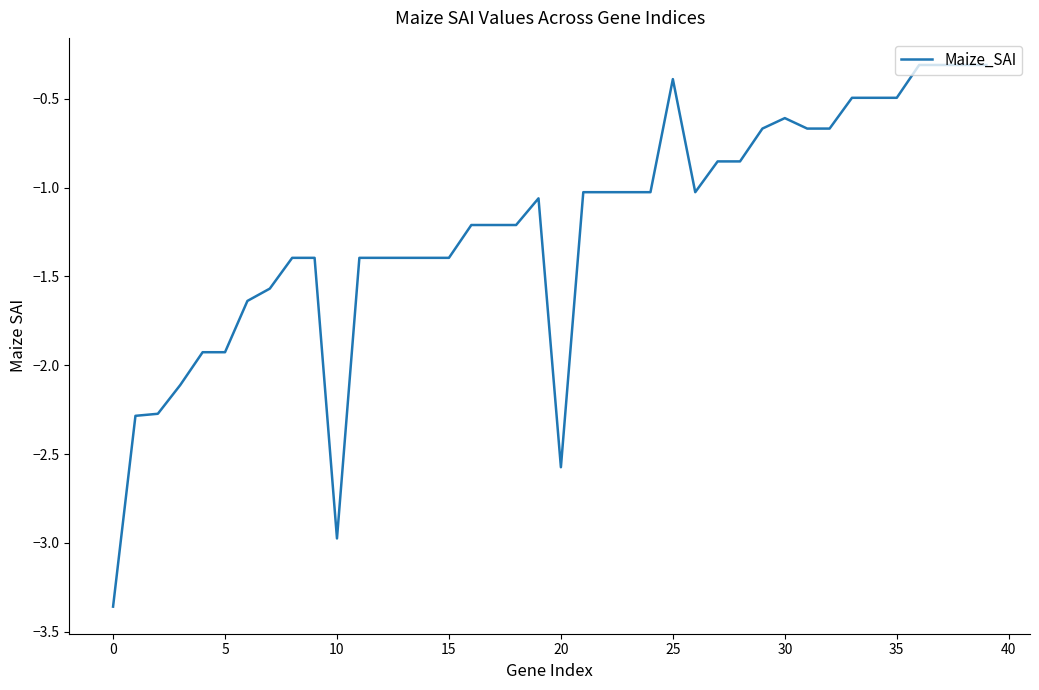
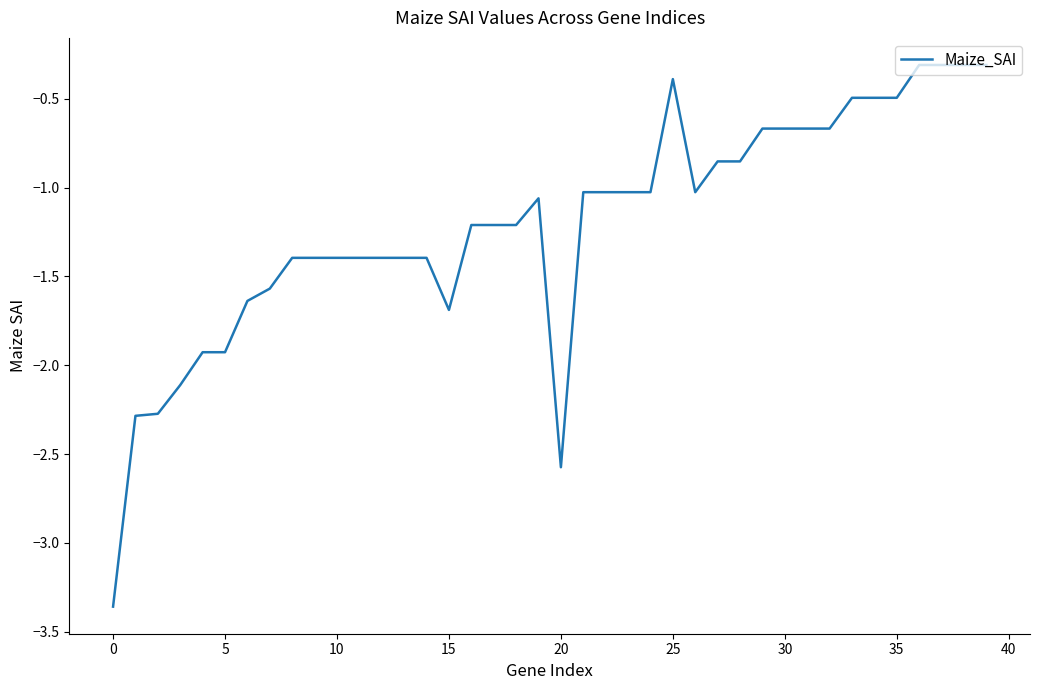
  {
    "0": -3.36,
    "5": -1.93,
-   "10": -2.98,
-   "15": -1.40,
+   "10": -1.40,
+   "15": -1.69,
    "20": -2.57,
    "25": -0.39,
-   "30": -0.61,
+   "30": -0.67,
    "35": -0.49
  }
